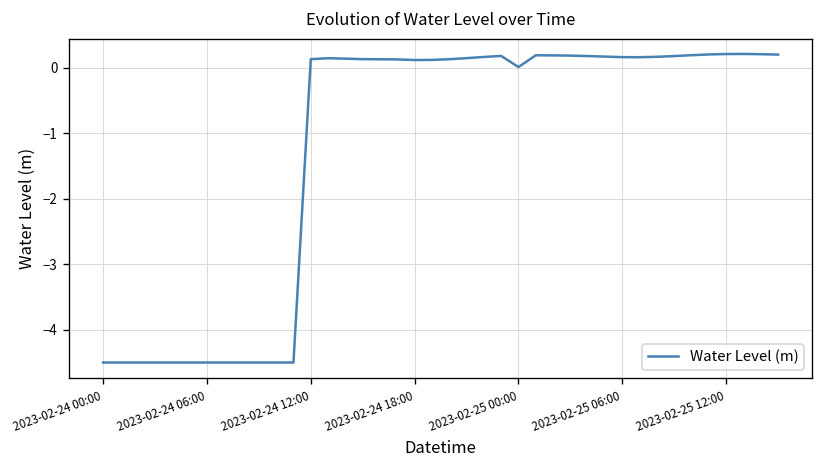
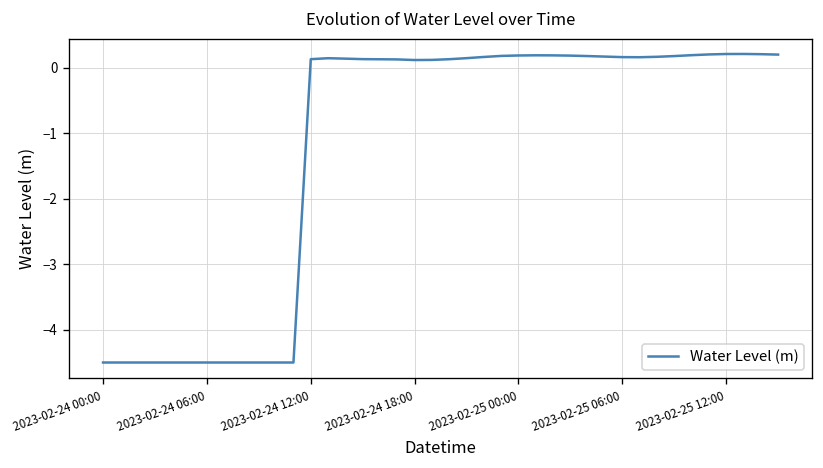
  {
    "2023-02-24 00:00": -4.5,
    "2023-02-24 06:00": -4.5,
    "2023-02-24 12:00": 0.1,
    "2023-02-24 18:00": 0.1,
-   "2023-02-25 00:00": 0.0,
+   "2023-02-25 00:00": 0.2,
    "2023-02-25 06:00": 0.2,
    "2023-02-25 12:00": 0.2
  }
